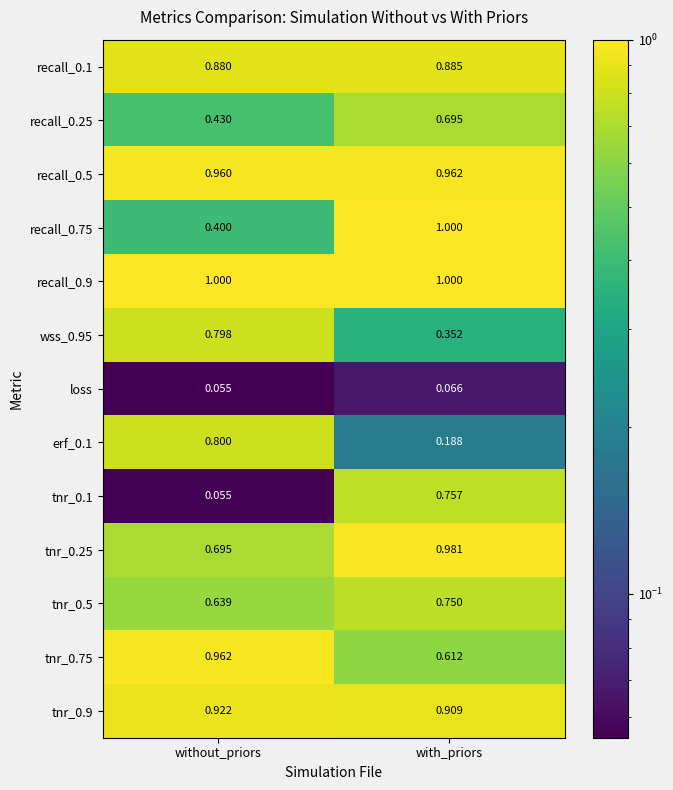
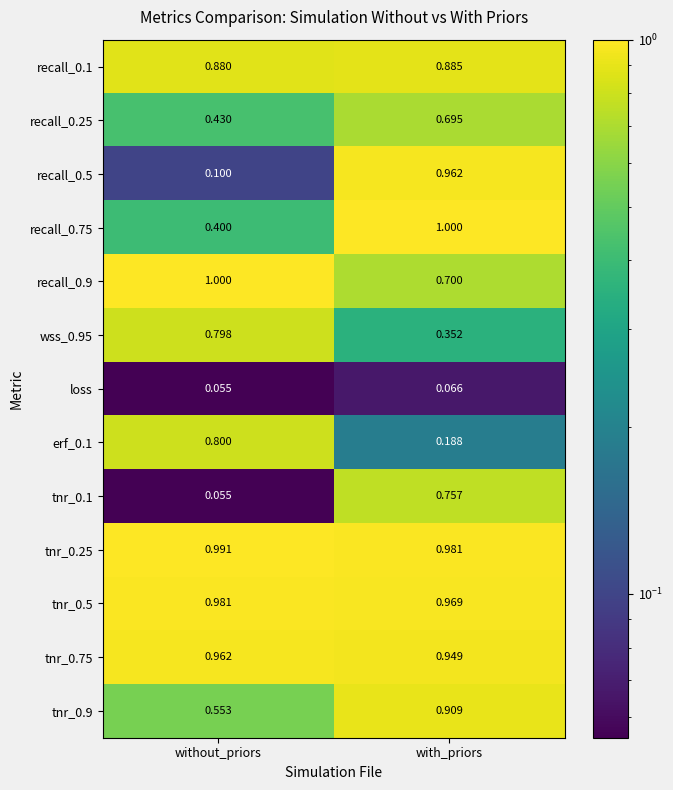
  {
    "recall_0.1": {
      "without_priors": 0.880,
      "with_priors": 0.885
    },
    "recall_0.25": {
      "without_priors": 0.430,
      "with_priors": 0.695
    },
    "recall_0.5": {
-     "without_priors": 0.960,
+     "without_priors": 0.100,
      "with_priors": 0.962
    },
    "recall_0.75": {
      "without_priors": 0.400,
      "with_priors": 1.000
    },
    "recall_0.9": {
      "without_priors": 1.000,
-     "with_priors": 1.000
+     "with_priors": 0.700
    },
    "wss_0.95": {
      "without_priors": 0.798,
      "with_priors": 0.352
    },
    "loss": {
      "without_priors": 0.055,
      "with_priors": 0.066
    },
    "erf_0.1": {
      "without_priors": 0.800,
      "with_priors": 0.188
    },
    "tnr_0.1": {
      "without_priors": 0.055,
      "with_priors": 0.757
    },
    "tnr_0.25": {
-     "without_priors": 0.695,
+     "without_priors": 0.991,
      "with_priors": 0.981
    },
    "tnr_0.5": {
-     "without_priors": 0.639,
-     "with_priors": 0.750
+     "without_priors": 0.981,
+     "with_priors": 0.969
    },
    "tnr_0.75": {
      "without_priors": 0.962,
-     "with_priors": 0.612
+     "with_priors": 0.949
    },
    "tnr_0.9": {
-     "without_priors": 0.922,
+     "without_priors": 0.553,
      "with_priors": 0.909
    }
  }
